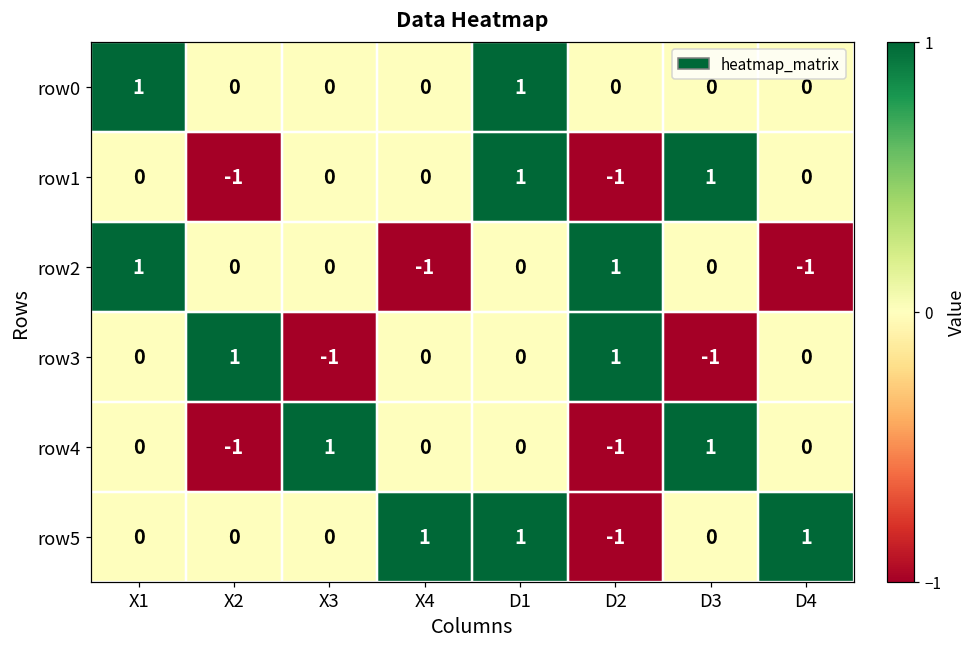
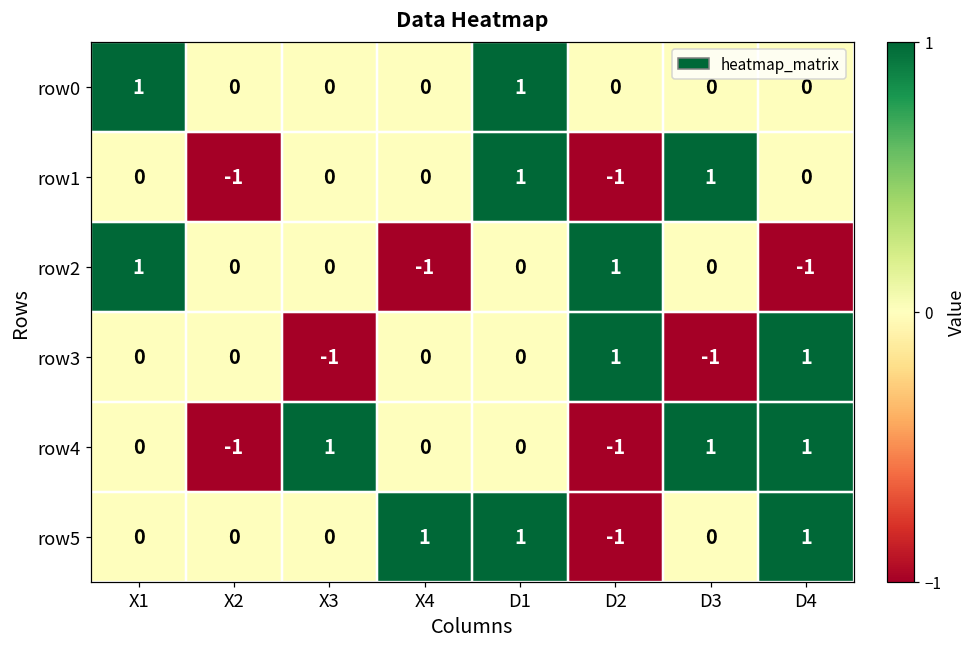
  {
    "row0": {
      "X1": 1,
      "X2": 0,
      "X3": 0,
      "X4": 0,
      "D1": 1,
      "D2": 0
    },
    "row1": {
      "X1": 0,
      "X2": -1,
      "X3": 0,
      "X4": 0,
      "D1": 1,
      "D2": -1,
      "D3": 1,
      "D4": 0
    },
    "row2": {
      "X1": 1,
      "X2": 0,
      "X3": 0,
      "X4": -1,
      "D1": 0,
      "D2": 1,
      "D3": 0,
      "D4": -1
    },
    "row3": {
      "X1": 0,
-     "X2": 1,
+     "X2": 0,
      "X3": -1,
      "X4": 0,
      "D1": 0,
      "D2": 1,
      "D3": -1,
-     "D4": 0
+     "D4": 1
    },
    "row4": {
      "X1": 0,
      "X2": -1,
      "X3": 1,
      "X4": 0,
      "D1": 0,
      "D2": -1,
      "D3": 1,
-     "D4": 0
+     "D4": 1
    },
    "row5": {
      "X1": 0,
      "X2": 0,
      "X3": 0,
      "X4": 1,
      "D1": 1,
      "D2": -1,
      "D3": 0,
      "D4": 1
    }
  }
